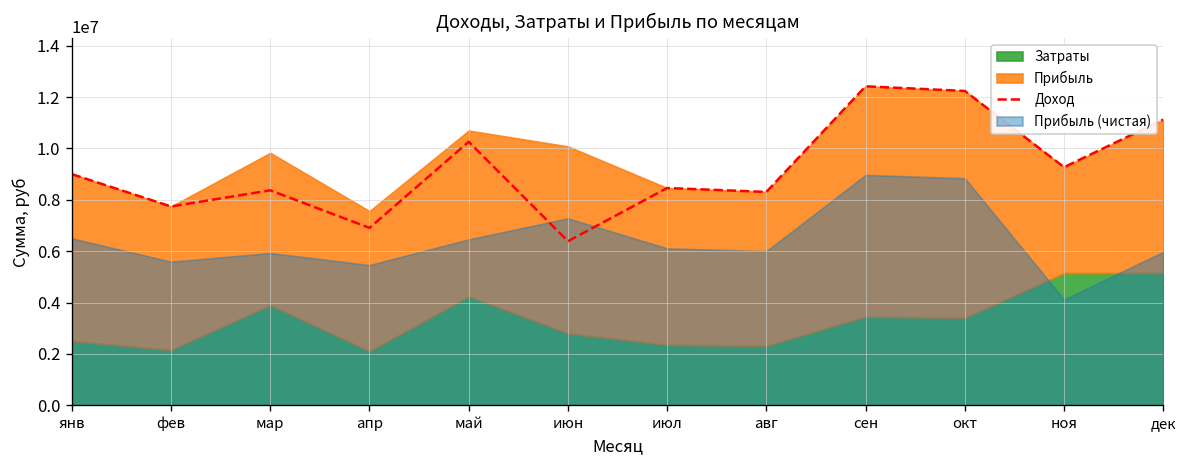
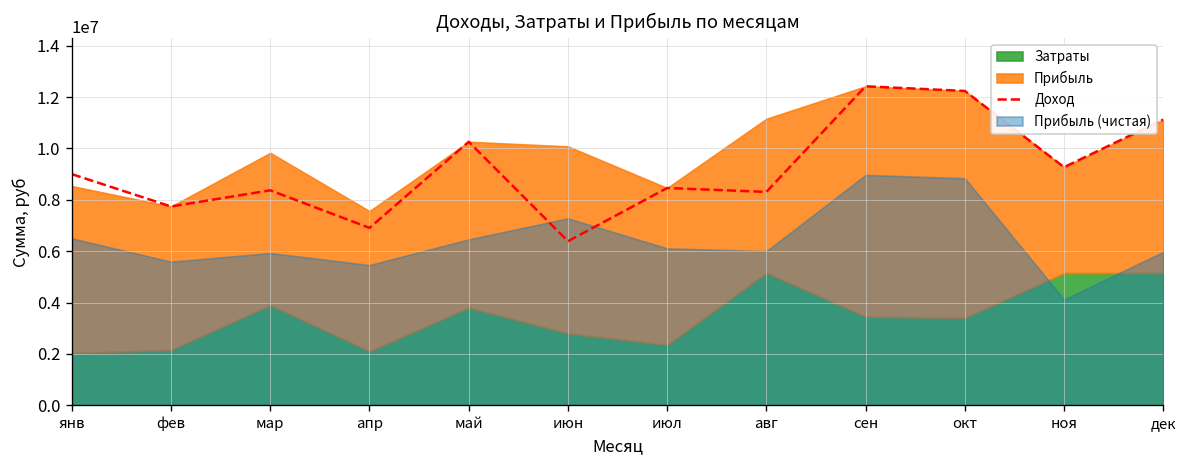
  {
    "Затраты": {
-     "янв": 2500000,
+     "янв": 2000000,
      "фев": 2200000,
      "мар": 3900000,
      "апр": 2100000,
-     "май": 4200000,
+     "май": 3800000,
      "июн": 2800000,
      "июл": 2400000,
-     "авг": 2300000,
+     "авг": 5200000,
      "сен": 3500000,
      "окт": 3400000,
      "ноя": 5200000,
      "дек": 5200000
    },
    "Доход": {
      "мар": 8400000,
      "апр": 6900000,
      "июн": 6400000
    },
    "Прибыль": {
      "мар": 5900000,
      "апр": 5500000,
      "июн": 7300000
    },
    "Прибыль (чистая)": {
      "янв": 6500000,
      "фев": 5600000,
      "мар": 5900000,
      "апр": 5500000,
      "май": 6500000,
      "июн": 7300000,
      "июл": 6100000,
      "авг": 6000000,
      "сен": 9000000,
      "окт": 8800000,
      "ноя": 4100000,
      "дек": 6000000
    }
  }
